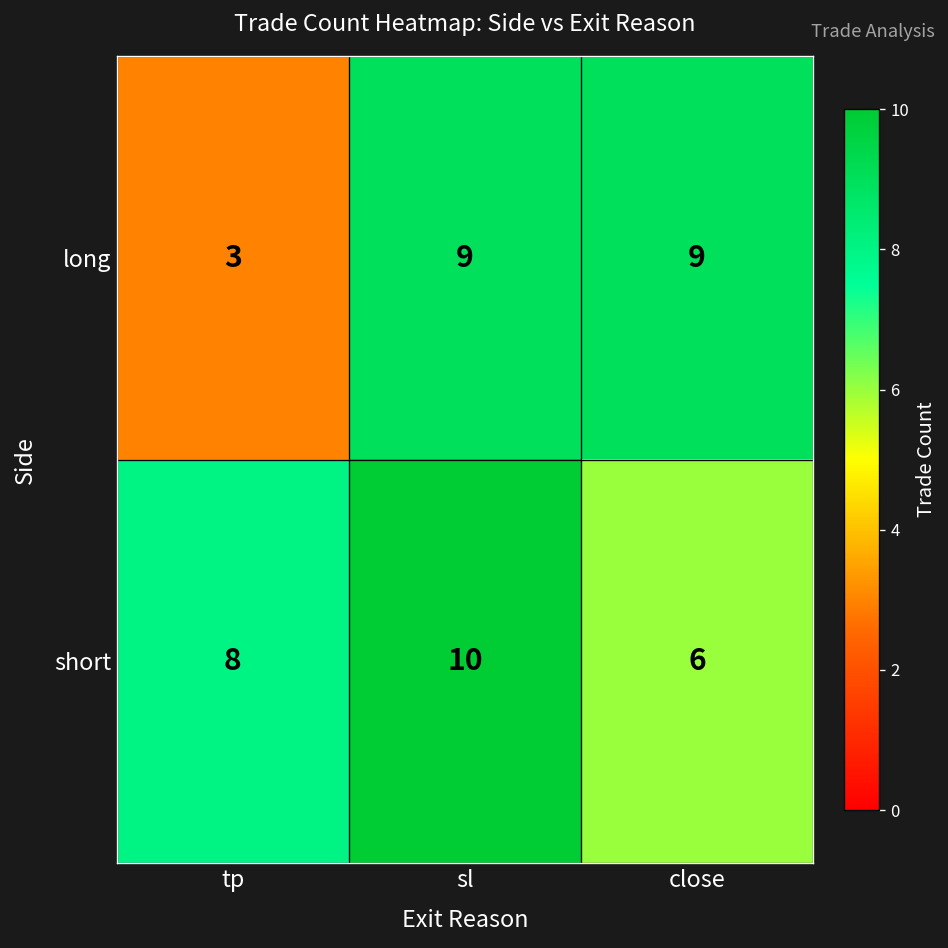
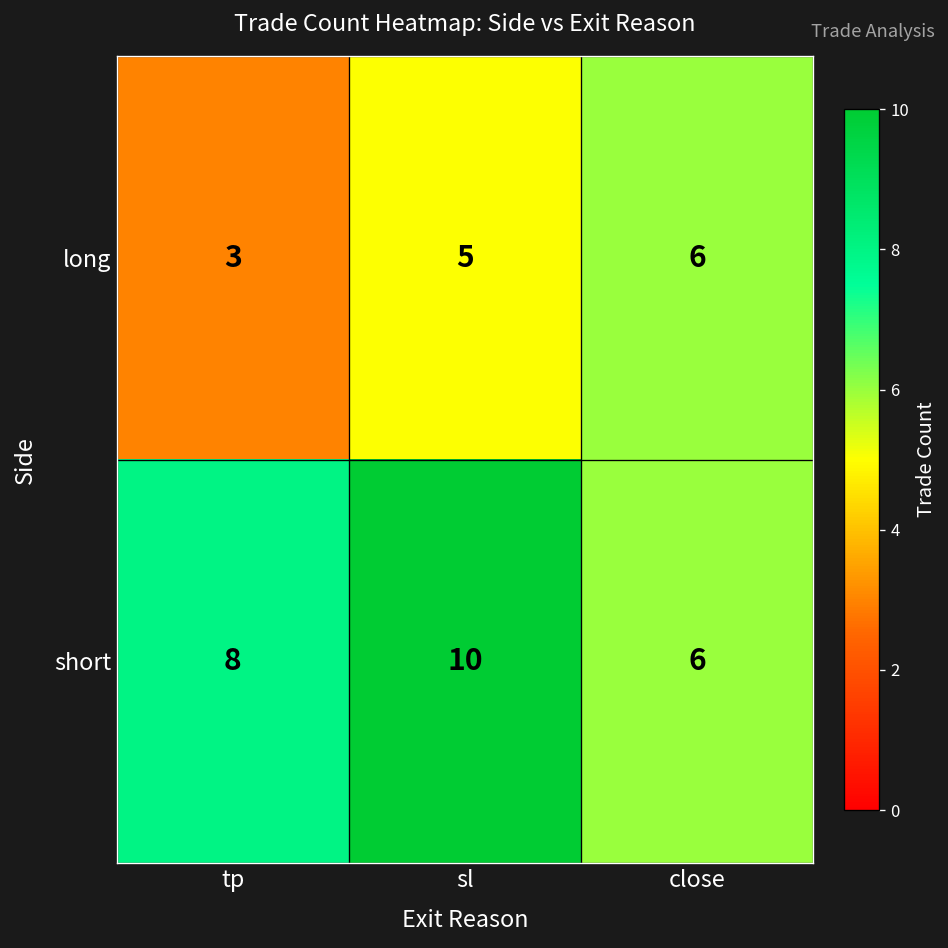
  {
    "long": {
      "tp": 3,
-     "sl": 9,
-     "close": 9
+     "sl": 5,
+     "close": 6
    },
    "short": {
      "tp": 8,
      "sl": 10,
      "close": 6
    }
  }
